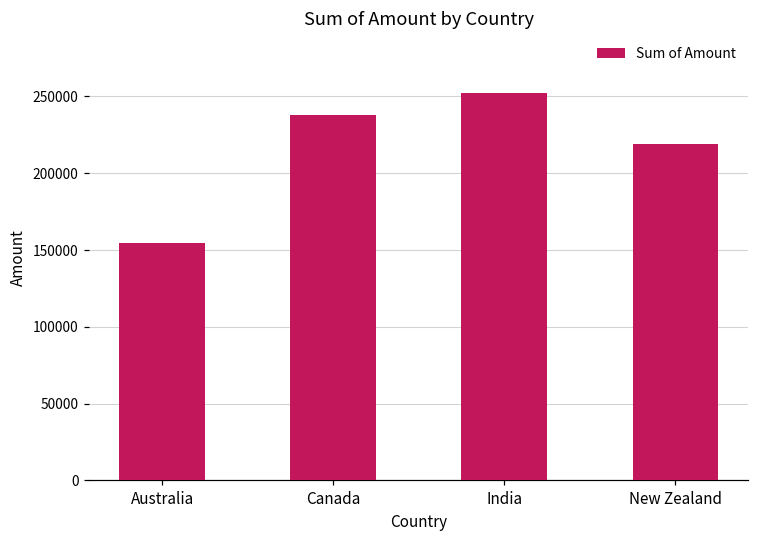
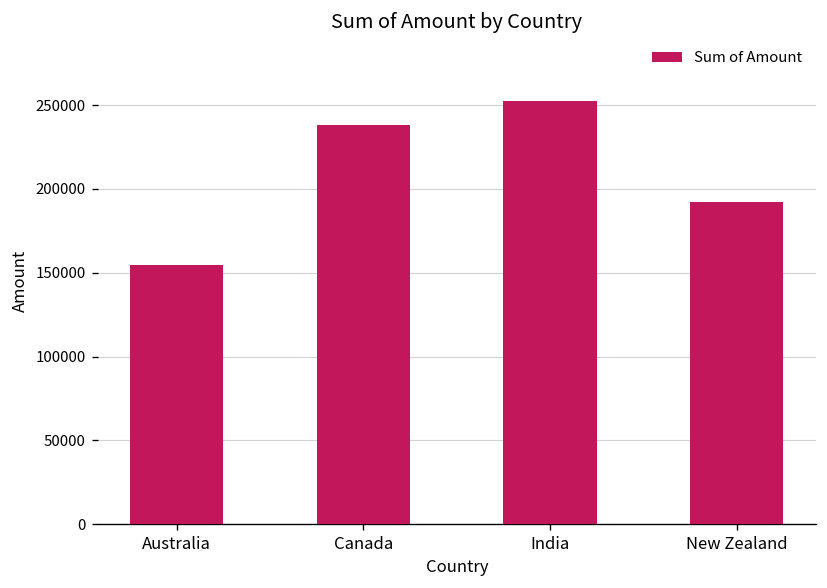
  {
    "Australia": 154000,
    "Canada": 238000,
    "India": 252000,
-   "New Zealand": 219000
+   "New Zealand": 192000
  }
